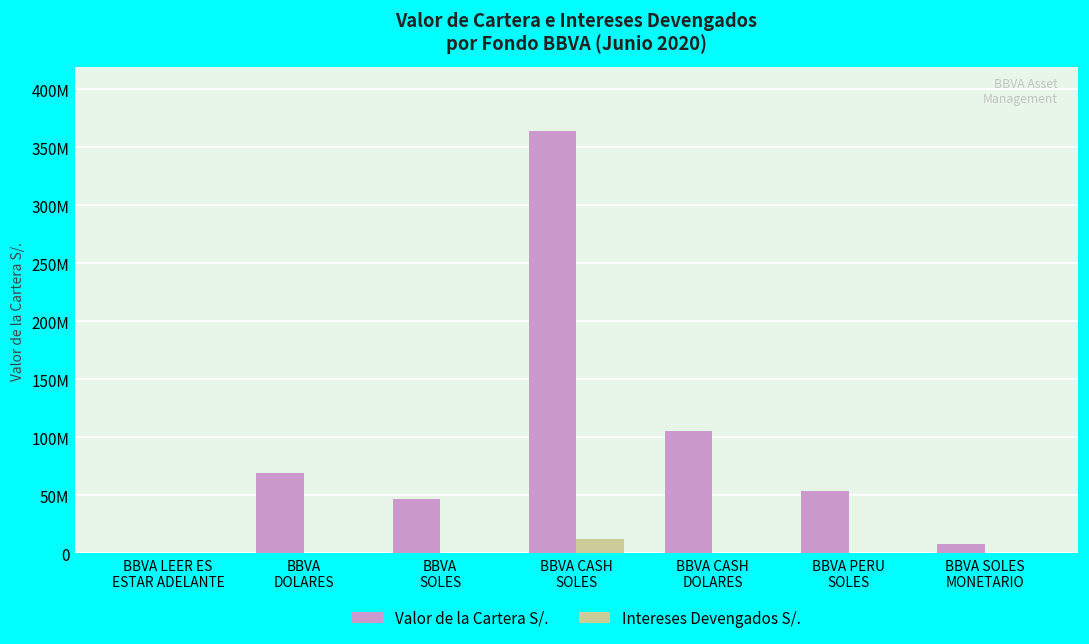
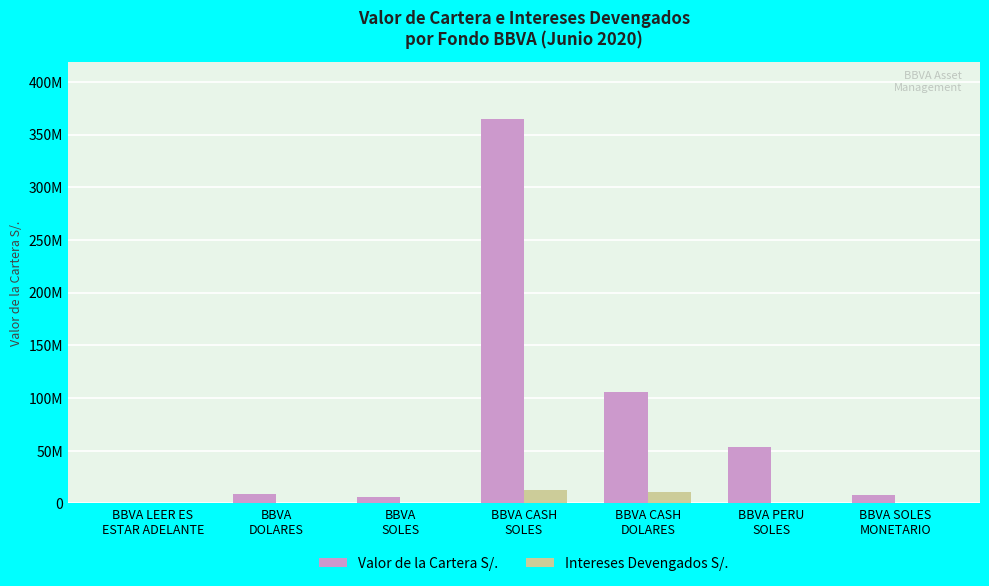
  {
    "Valor de la Cartera S/.": {
-     "BBVA DOLARES": 69000000,
-     "BBVA SOLES": 46000000,
+     "BBVA DOLARES": 9000000,
+     "BBVA SOLES": 7000000,
      "BBVA CASH SOLES": 364000000,
      "BBVA CASH DOLARES": 105000000,
      "BBVA PERU SOLES": 54000000,
      "BBVA SOLES MONETARIO": 8000000
    },
    "Intereses Devengados S/.": {
      "BBVA CASH SOLES": 13000000,
-     "BBVA CASH DOLARES": 0
+     "BBVA CASH DOLARES": 11000000
    }
  }
